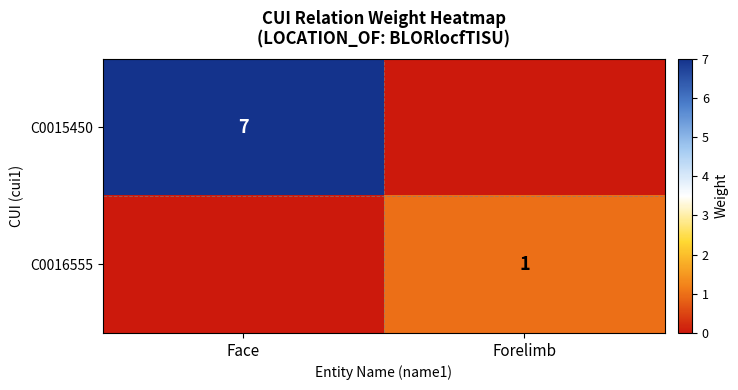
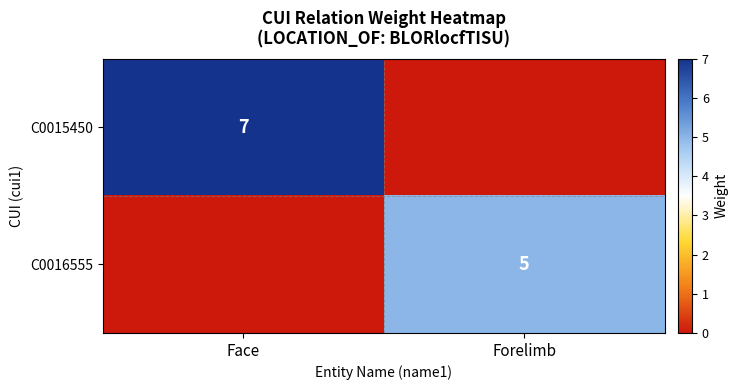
  {
    "C0015450": {
      "Face": 7
    },
    "C0016555": {
-     "Forelimb": 1
+     "Forelimb": 5
    }
  }
